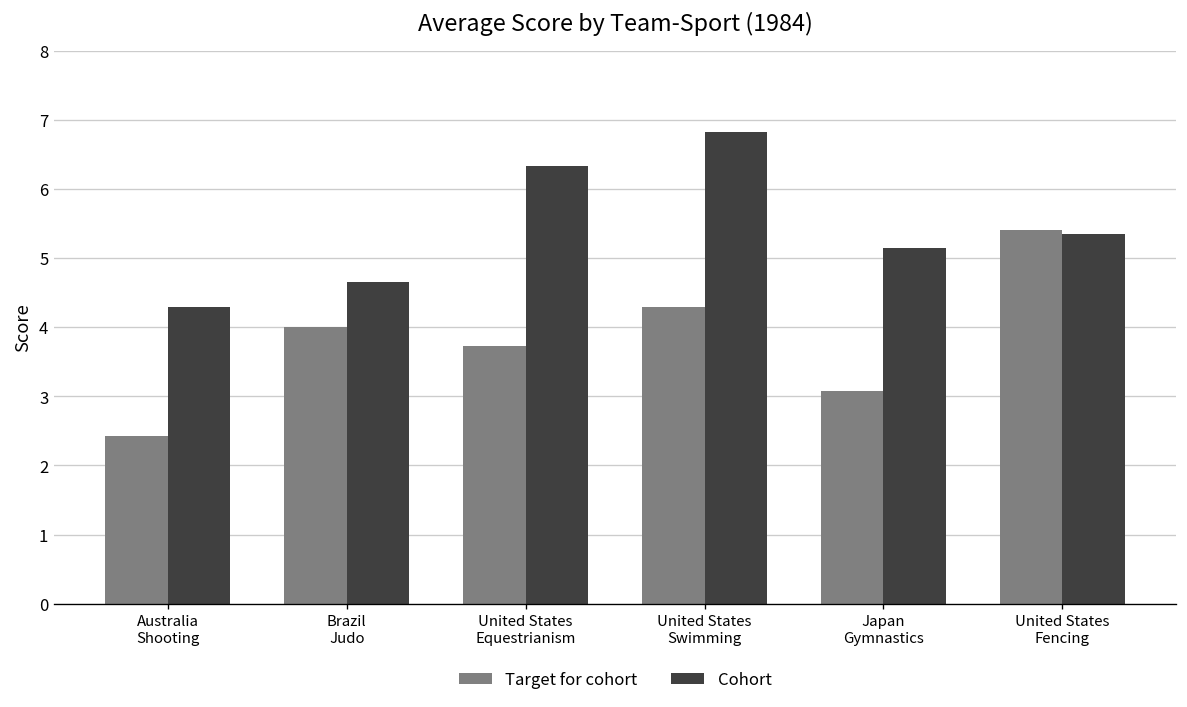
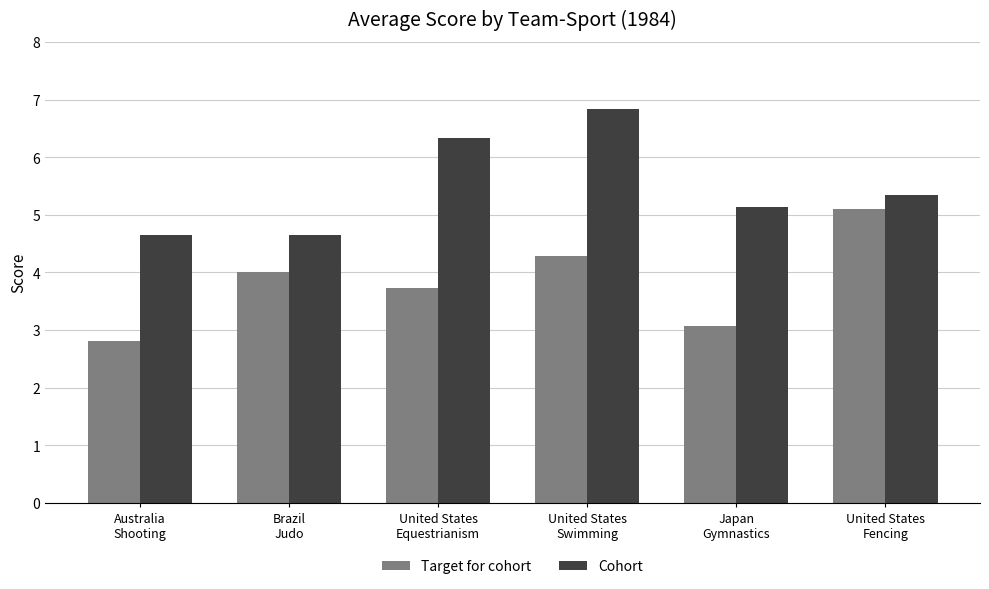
  {
    "Target for cohort": {
-     "Australia Shooting": 2.4,
+     "Australia Shooting": 2.8,
      "Brazil Judo": 4.0,
      "United States Equestrianism": 3.7,
      "United States Swimming": 4.3,
      "Japan Gymnastics": 3.1,
-     "United States Fencing": 5.4
+     "United States Fencing": 5.1
    },
    "Cohort": {
-     "Australia Shooting": 4.3,
+     "Australia Shooting": 4.7,
      "Brazil Judo": 4.7,
      "United States Equestrianism": 6.3,
      "United States Swimming": 6.8,
      "Japan Gymnastics": 5.1,
      "United States Fencing": 5.4
    }
  }
